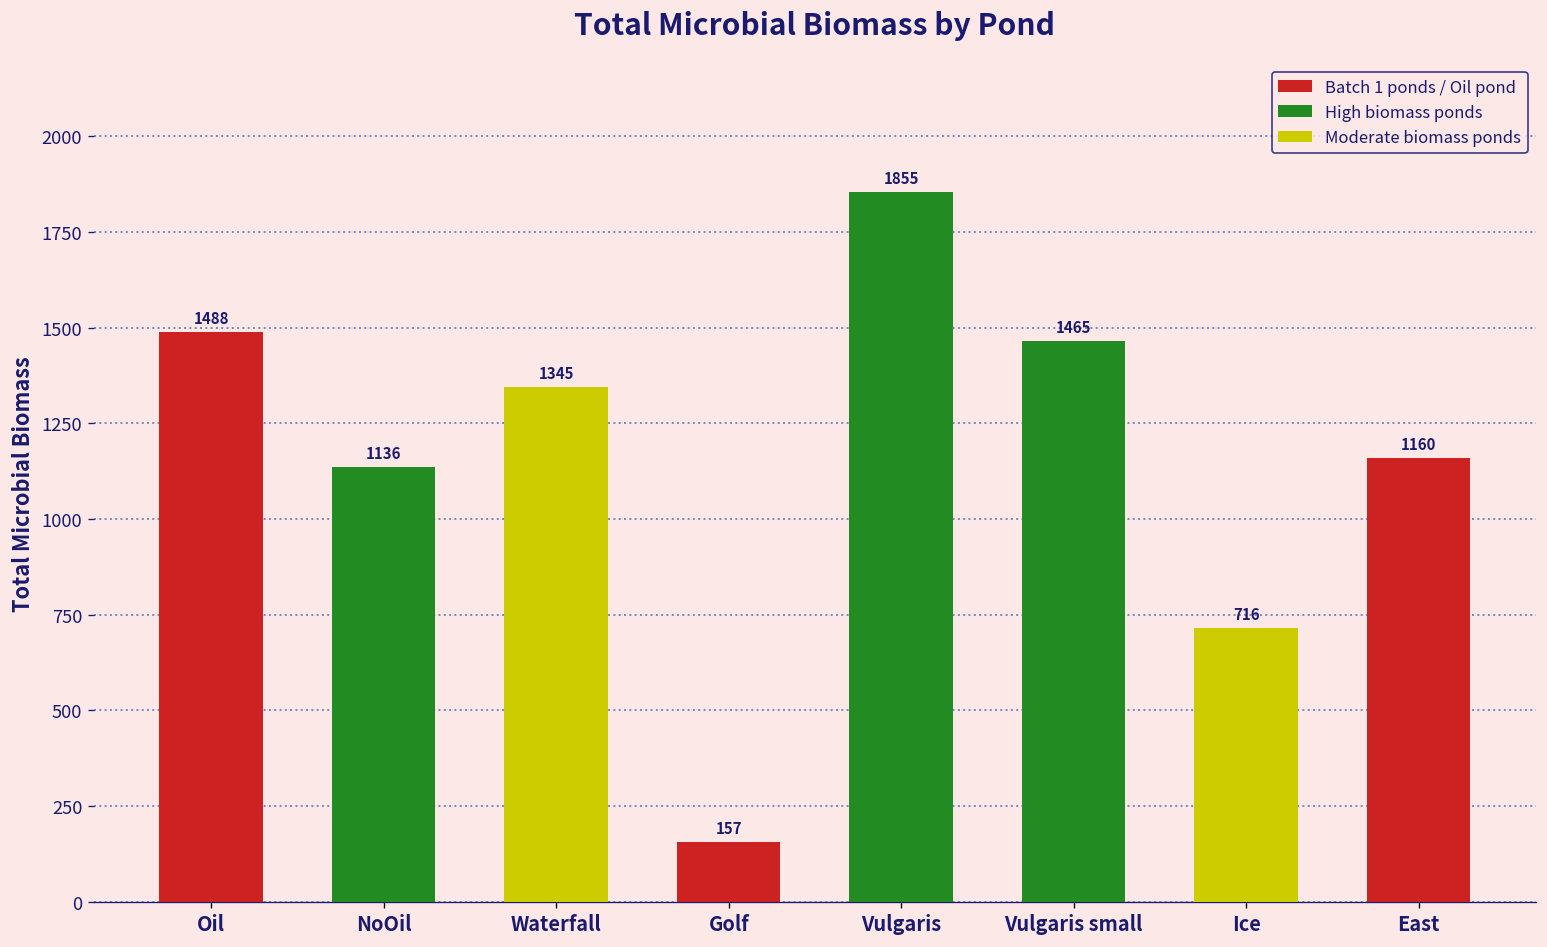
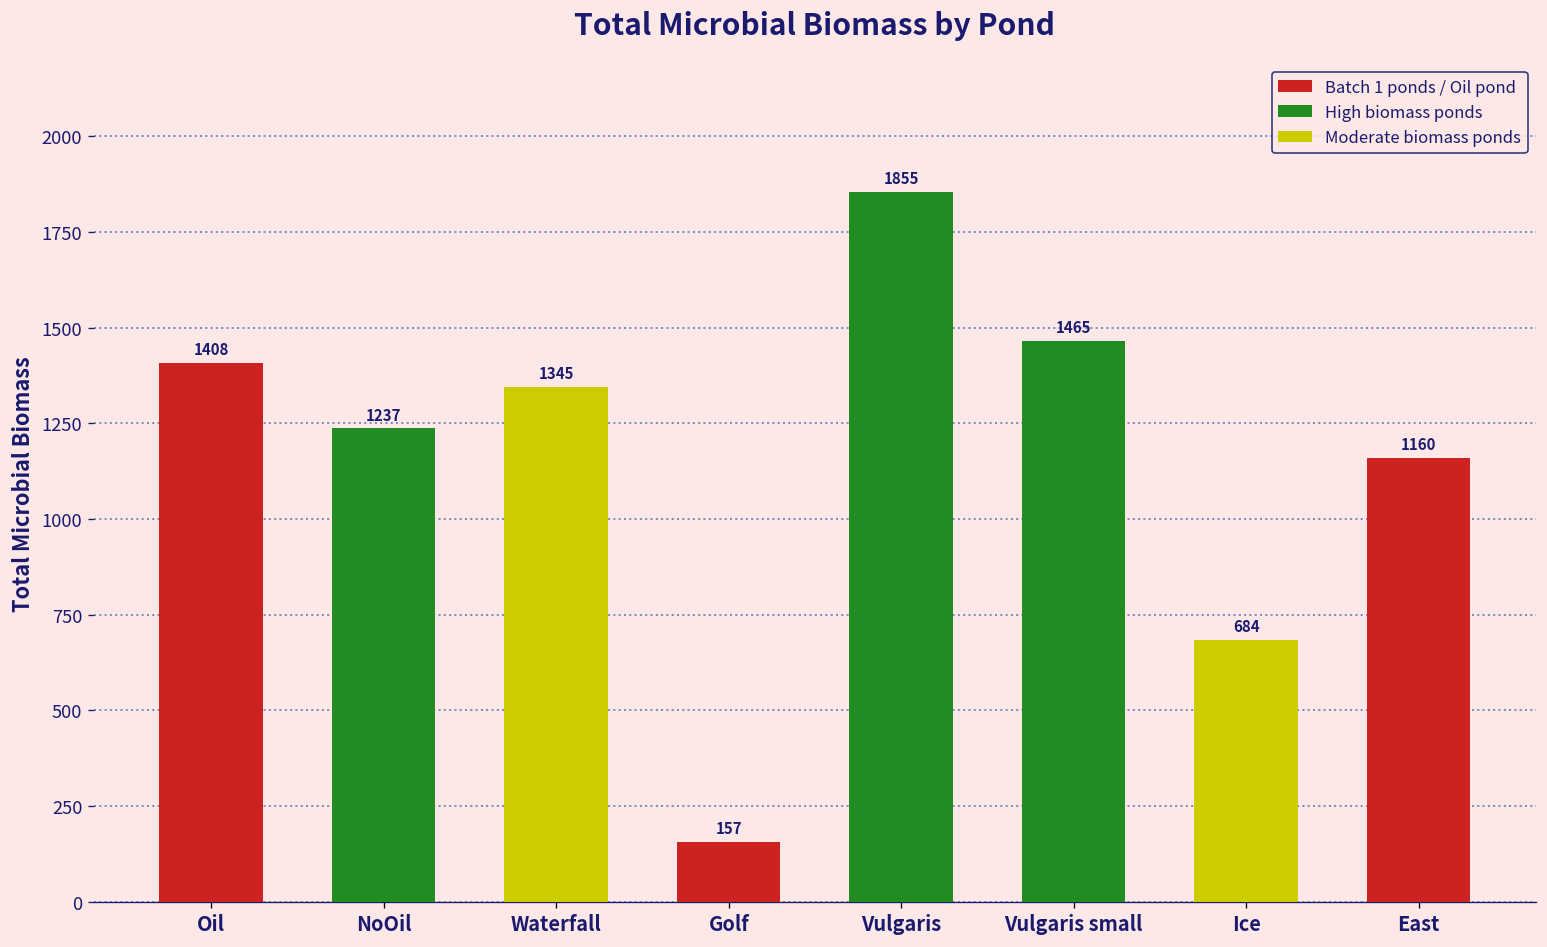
  {
-   "Oil": 1488,
-   "NoOil": 1136,
+   "Oil": 1408,
+   "NoOil": 1237,
    "Waterfall": 1345,
    "Golf": 157,
    "Vulgaris": 1855,
    "Vulgaris small": 1465,
-   "Ice": 716,
+   "Ice": 684,
    "East": 1160
  }
